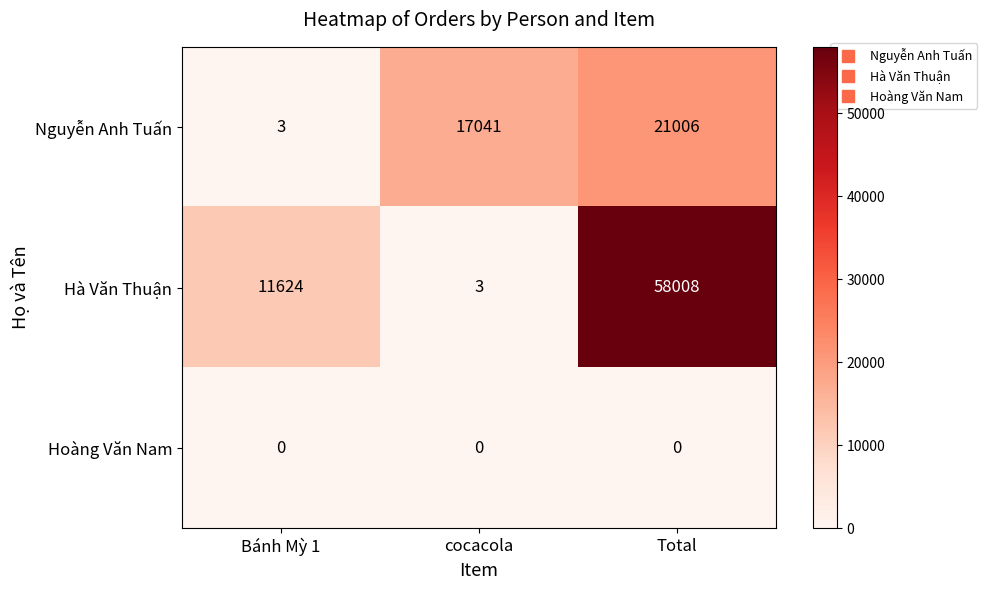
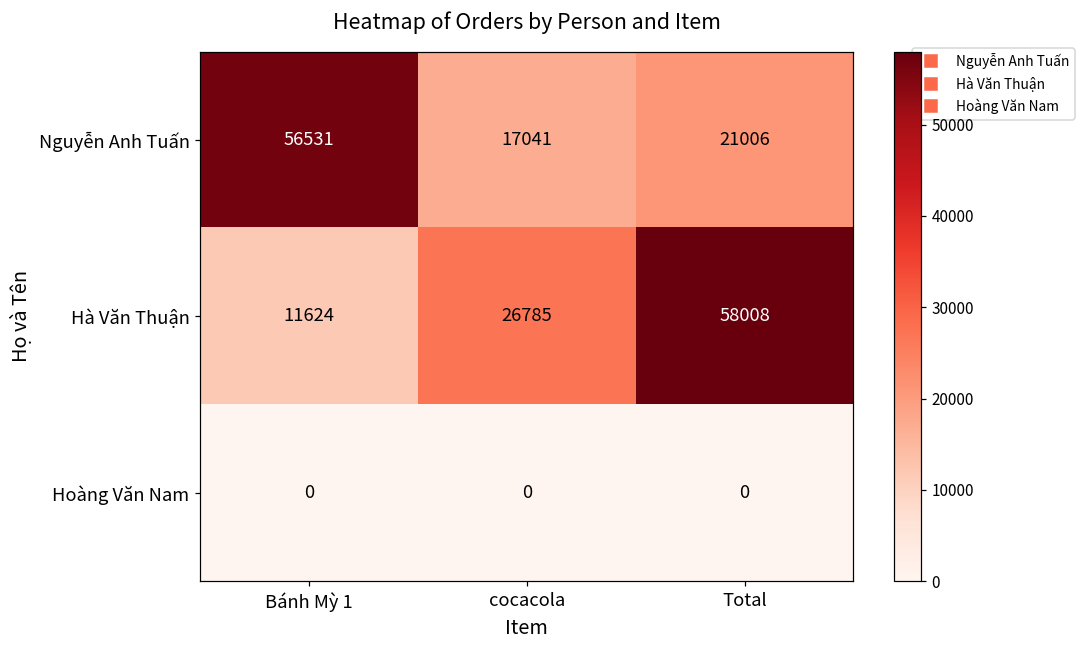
  {
    "Nguyễn Anh Tuấn": {
-     "Bánh Mỳ 1": 3,
+     "Bánh Mỳ 1": 56531,
      "cocacola": 17041,
      "Total": 21006
    },
    "Hà Văn Thuận": {
      "Bánh Mỳ 1": 11624,
-     "cocacola": 3,
+     "cocacola": 26785,
      "Total": 58008
    },
    "Hoàng Văn Nam": {
      "Bánh Mỳ 1": 0,
      "cocacola": 0,
      "Total": 0
    }
  }
